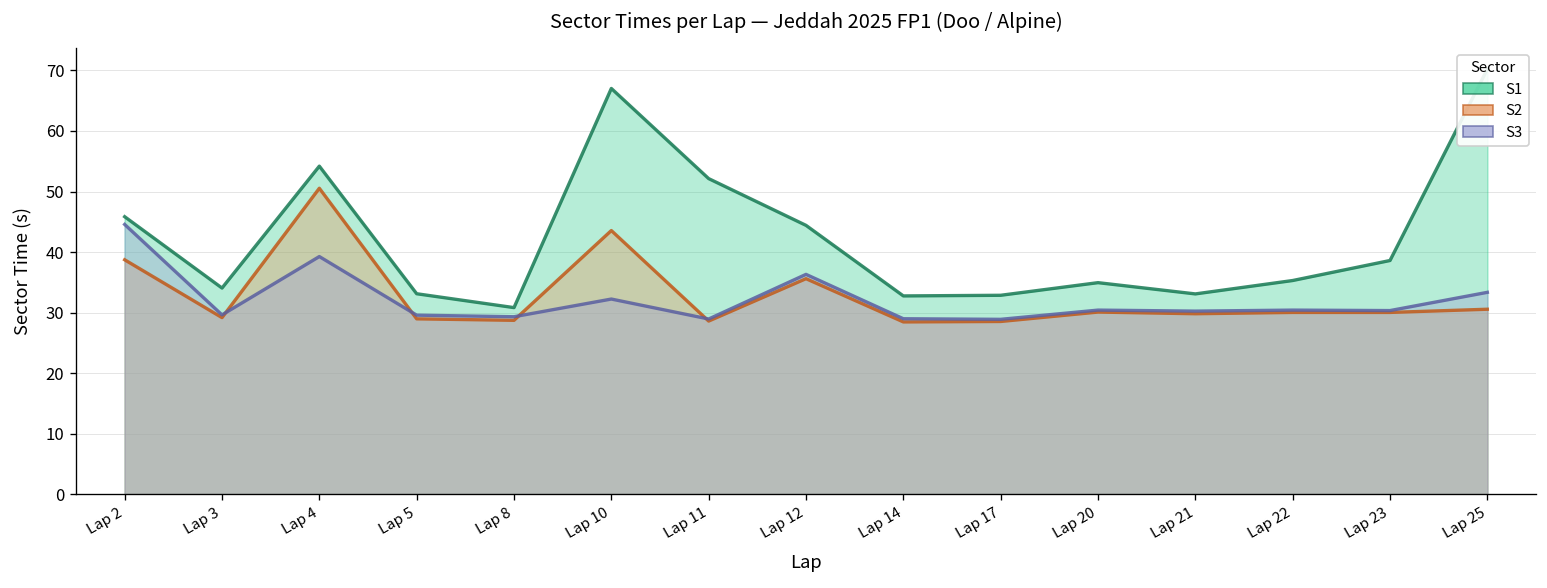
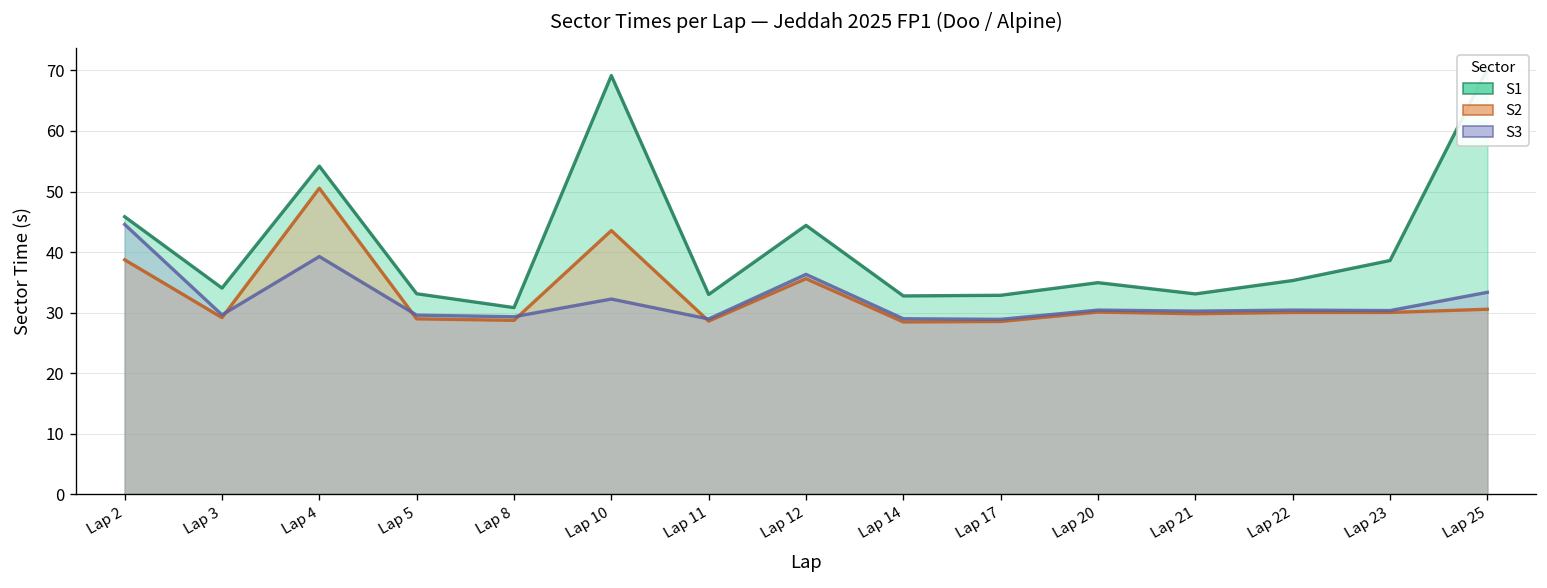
  {
    "S1": {
      "Lap 2": 46,
      "Lap 3": 34,
      "Lap 4": 54,
      "Lap 5": 33,
      "Lap 8": 31,
-     "Lap 10": 67,
-     "Lap 11": 52,
+     "Lap 10": 69,
+     "Lap 11": 33,
      "Lap 12": 44,
      "Lap 14": 33,
      "Lap 17": 33,
      "Lap 20": 35,
      "Lap 21": 33,
      "Lap 22": 35,
      "Lap 23": 39
    },
    "S2": {
      "Lap 2": 39,
      "Lap 4": 51,
      "Lap 5": 29,
      "Lap 8": 29,
      "Lap 10": 44,
      "Lap 12": 36,
      "Lap 14": 28,
      "Lap 25": 31
    },
    "S3": {
      "Lap 2": 45,
      "Lap 4": 39,
      "Lap 5": 30,
      "Lap 8": 29,
      "Lap 10": 32,
      "Lap 12": 36,
      "Lap 14": 29,
      "Lap 25": 33
    }
  }
